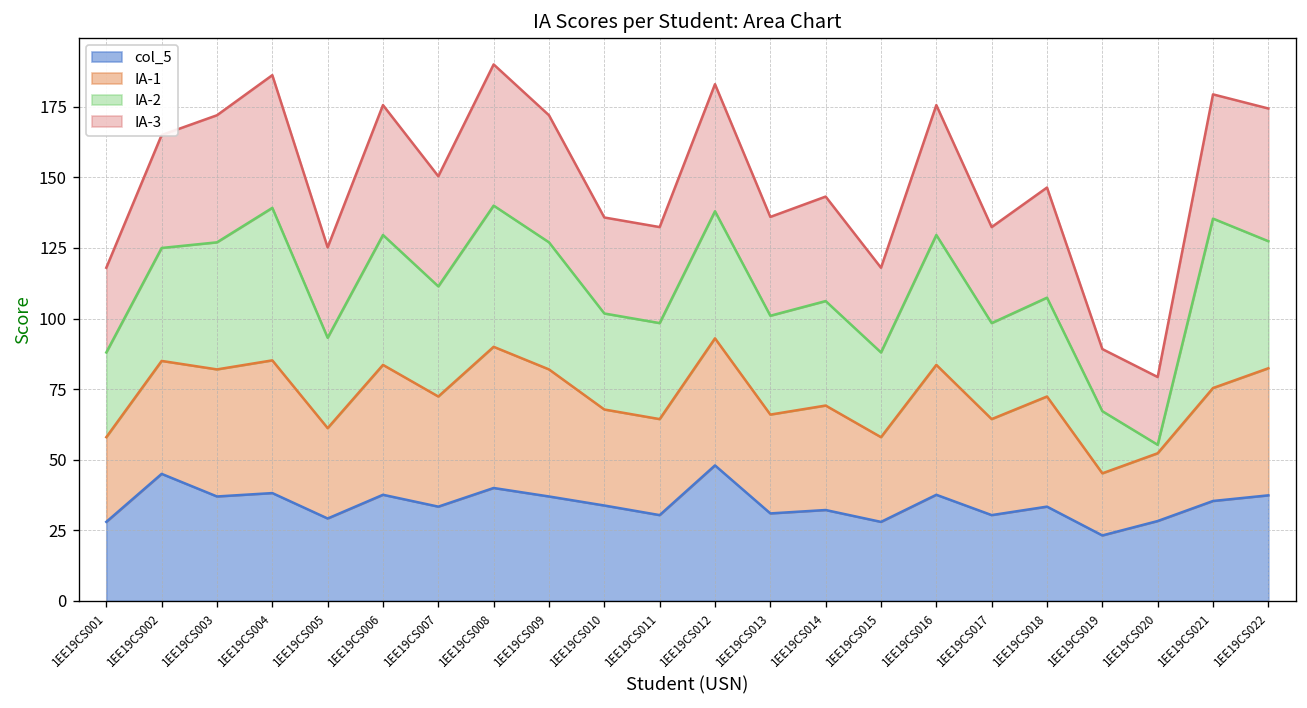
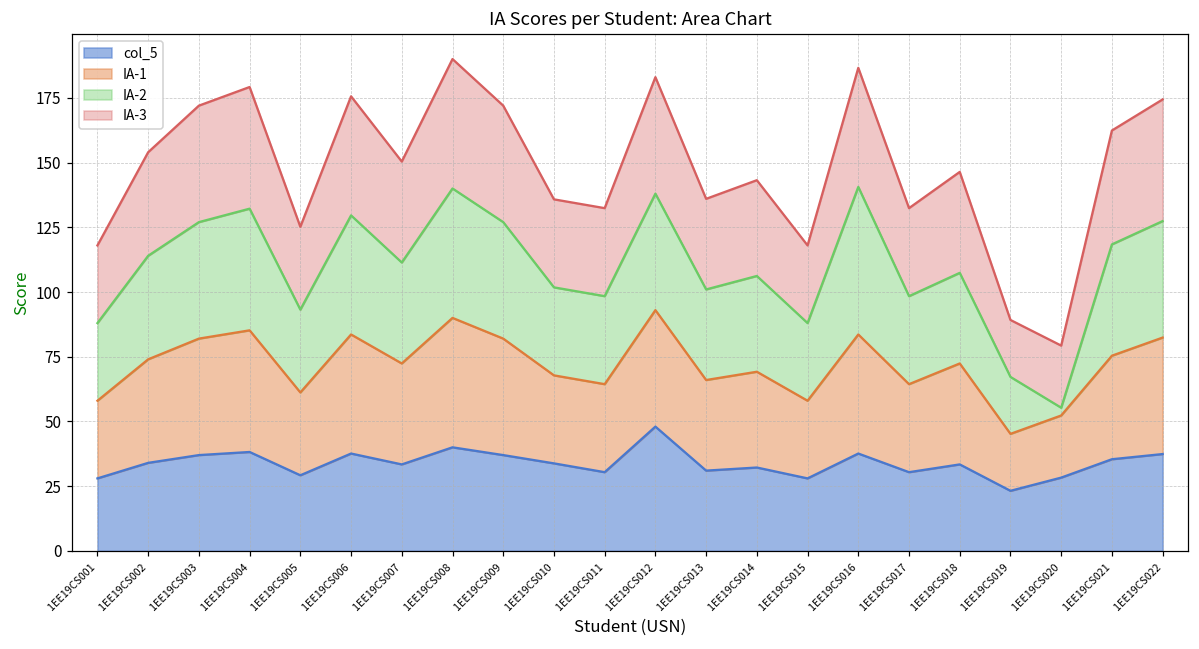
  {
    "col_5": {
      "1EE19CS001": 28,
-     "1EE19CS002": 45,
+     "1EE19CS002": 34,
      "1EE19CS003": 37,
      "1EE19CS004": 38,
      "1EE19CS005": 29,
      "1EE19CS006": 38,
      "1EE19CS007": 33,
      "1EE19CS008": 40,
      "1EE19CS009": 37,
      "1EE19CS010": 34,
      "1EE19CS011": 30,
      "1EE19CS012": 48,
      "1EE19CS013": 31,
      "1EE19CS014": 32,
      "1EE19CS015": 28,
      "1EE19CS016": 38,
      "1EE19CS017": 30,
      "1EE19CS018": 33,
      "1EE19CS019": 23,
      "1EE19CS020": 28,
      "1EE19CS021": 35,
      "1EE19CS022": 37
    },
    "IA-2": {
      "1EE19CS001": 30,
      "1EE19CS002": 40,
      "1EE19CS003": 45,
-     "1EE19CS004": 54,
+     "1EE19CS004": 47,
      "1EE19CS005": 32,
      "1EE19CS006": 46,
      "1EE19CS007": 39,
      "1EE19CS008": 50,
      "1EE19CS009": 45,
      "1EE19CS010": 34,
      "1EE19CS011": 34,
      "1EE19CS012": 45,
      "1EE19CS013": 35,
      "1EE19CS014": 37,
      "1EE19CS015": 30,
-     "1EE19CS016": 46,
+     "1EE19CS016": 57,
      "1EE19CS017": 34,
      "1EE19CS018": 35,
      "1EE19CS019": 22,
      "1EE19CS020": 3,
-     "1EE19CS021": 60,
+     "1EE19CS021": 43,
      "1EE19CS022": 45
    }
  }
